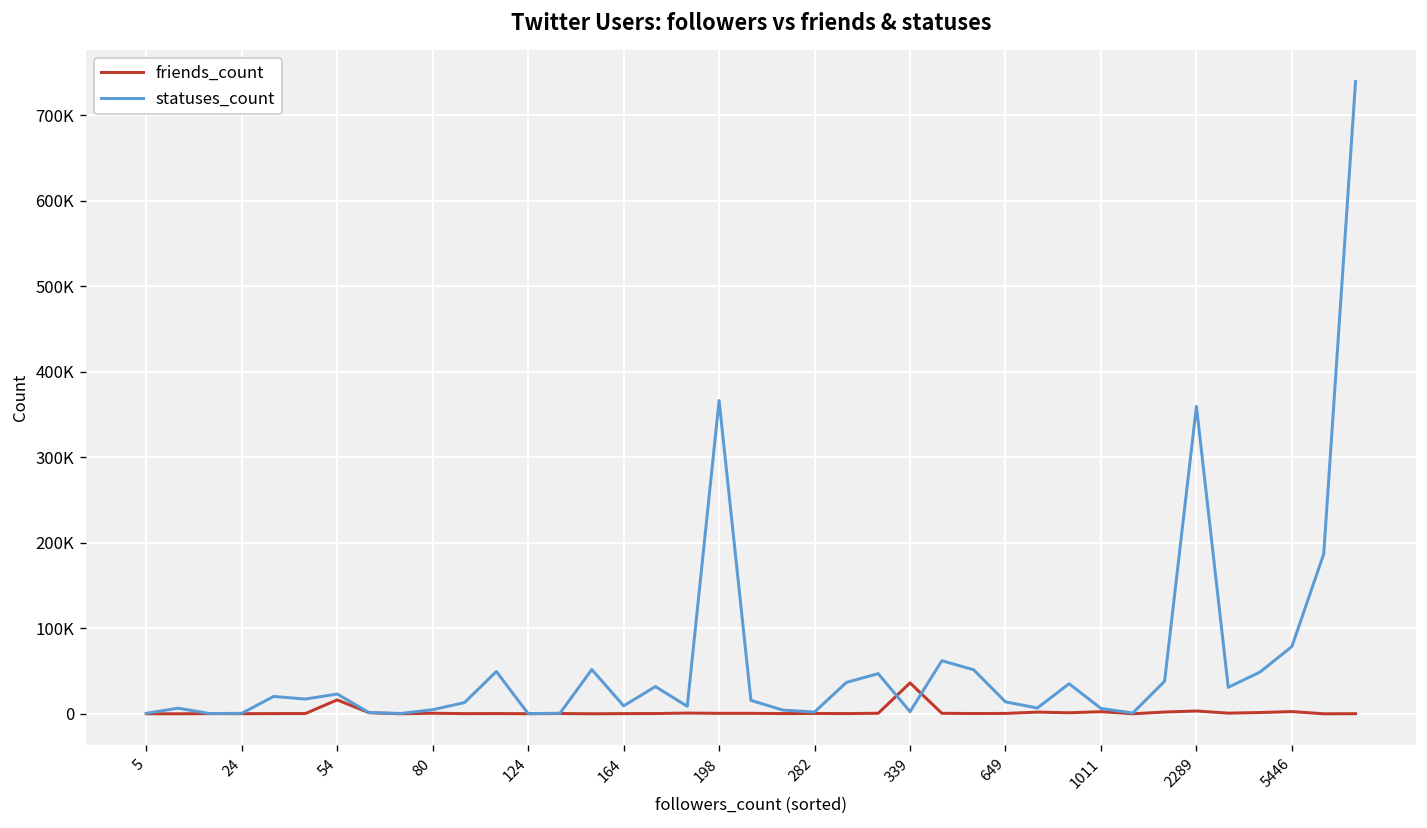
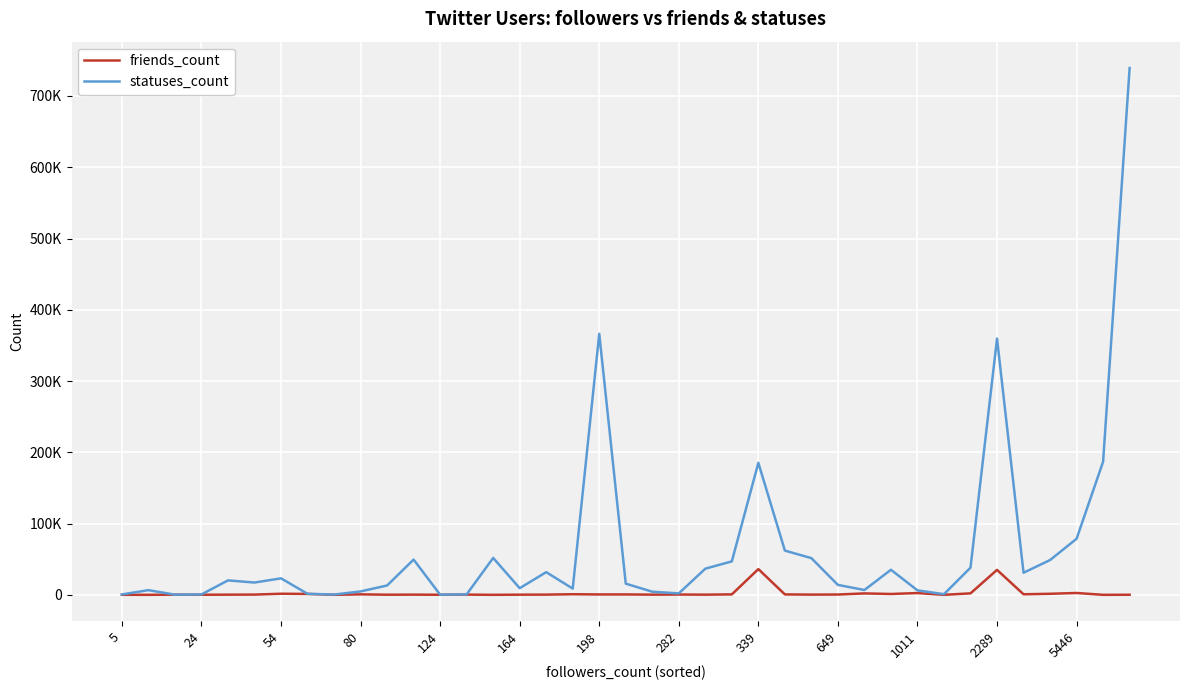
  {
    "friends_count": {
-     "54": 20000,
+     "54": 0,
      "80": 0,
      "164": 0,
      "198": 0,
      "339": 40000,
      "649": 0,
      "1011": 0,
-     "2289": 0,
+     "2289": 40000,
      "5446": 0
    },
    "statuses_count": {
      "54": 20000,
      "80": 0,
      "164": 10000,
      "198": 370000,
-     "339": 0,
+     "339": 190000,
      "649": 10000,
      "1011": 10000,
      "2289": 360000,
      "5446": 80000
    }
  }
